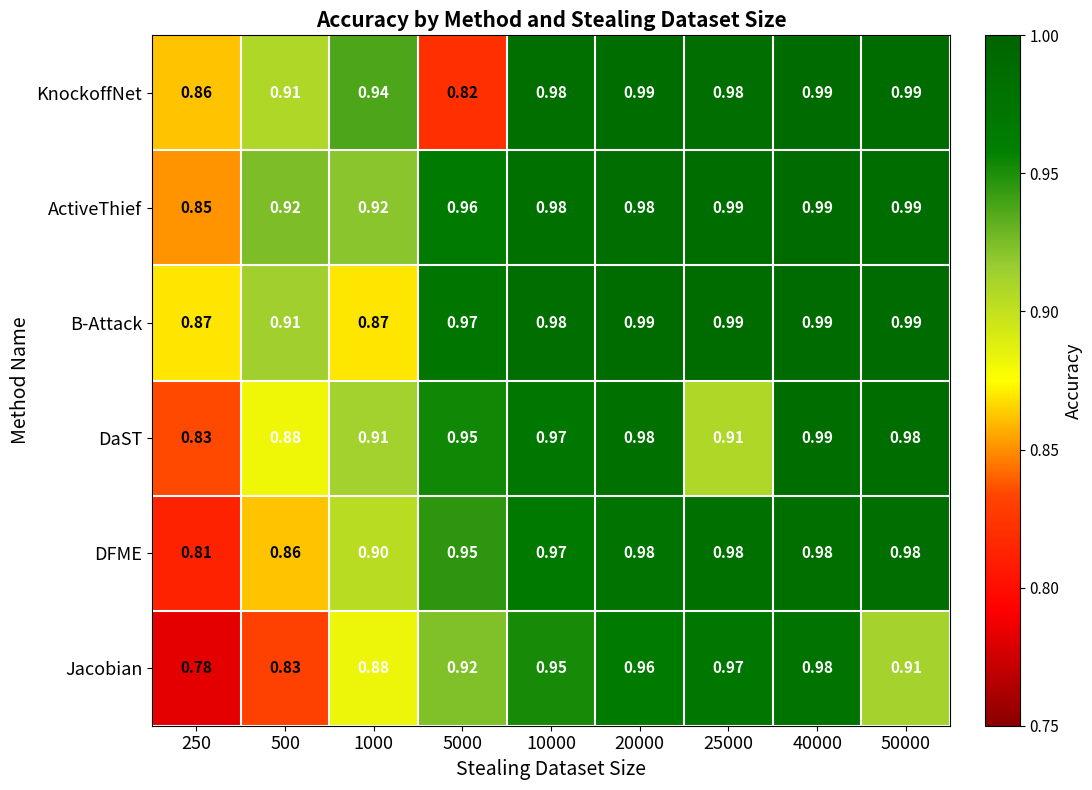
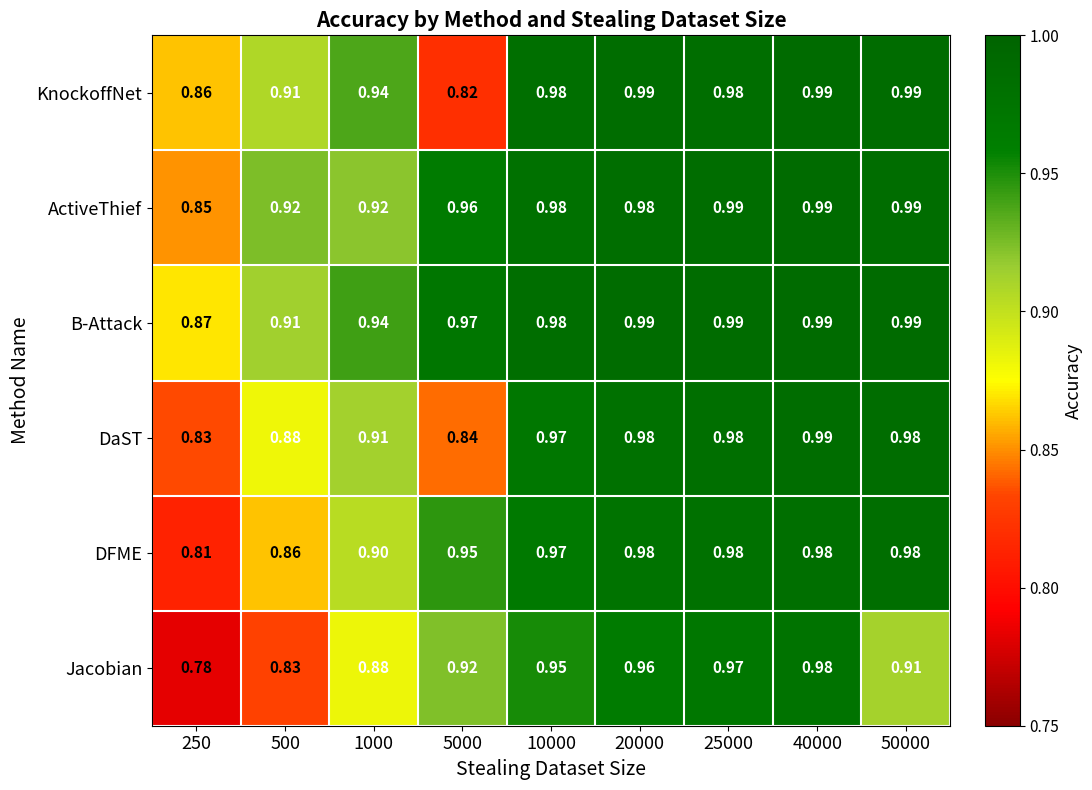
  {
    "KnockoffNet": {
      "250": 0.86,
      "500": 0.91,
      "1000": 0.94,
      "5000": 0.82,
      "10000": 0.98,
      "20000": 0.99,
      "25000": 0.98,
      "40000": 0.99,
      "50000": 0.99
    },
    "ActiveThief": {
      "250": 0.85,
      "500": 0.92,
      "1000": 0.92,
      "5000": 0.96,
      "10000": 0.98,
      "20000": 0.98,
      "25000": 0.99,
      "40000": 0.99,
      "50000": 0.99
    },
    "B-Attack": {
      "250": 0.87,
      "500": 0.91,
-     "1000": 0.87,
+     "1000": 0.94,
      "5000": 0.97,
      "10000": 0.98,
      "20000": 0.99,
      "25000": 0.99,
      "40000": 0.99,
      "50000": 0.99
    },
    "DaST": {
      "250": 0.83,
      "500": 0.88,
      "1000": 0.91,
-     "5000": 0.95,
+     "5000": 0.84,
      "10000": 0.97,
      "20000": 0.98,
-     "25000": 0.91,
+     "25000": 0.98,
      "40000": 0.99,
      "50000": 0.98
    },
    "DFME": {
      "250": 0.81,
      "500": 0.86,
      "1000": 0.90,
      "5000": 0.95,
      "10000": 0.97,
      "20000": 0.98,
      "25000": 0.98,
      "40000": 0.98,
      "50000": 0.98
    },
    "Jacobian": {
      "250": 0.78,
      "500": 0.83,
      "1000": 0.88,
      "5000": 0.92,
      "10000": 0.95,
      "20000": 0.96,
      "25000": 0.97,
      "40000": 0.98,
      "50000": 0.91
    }
  }
